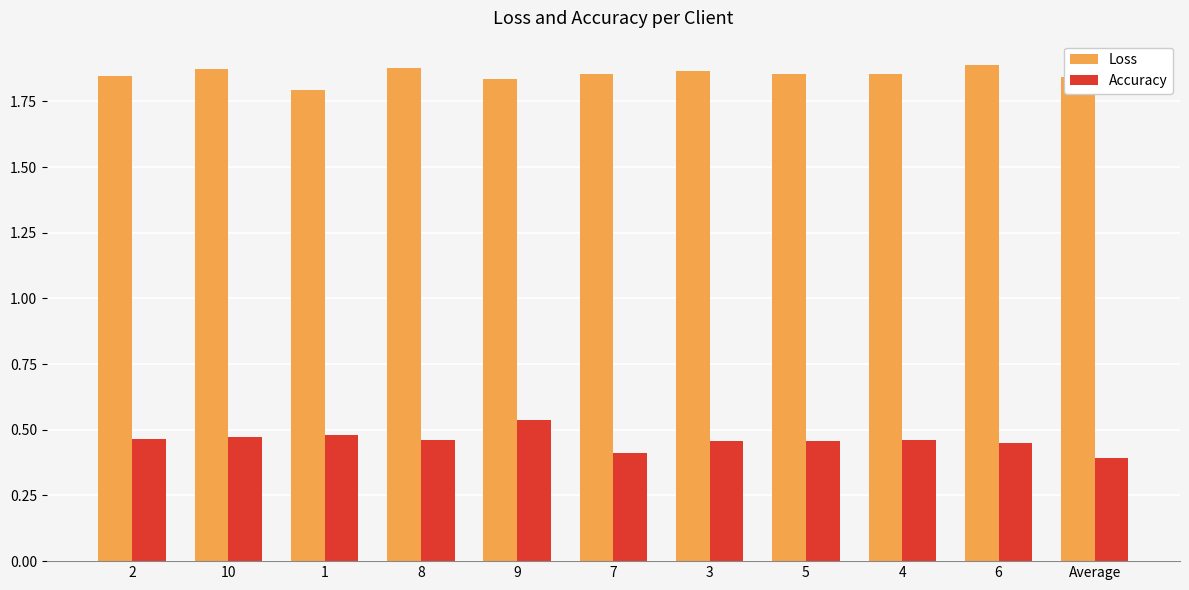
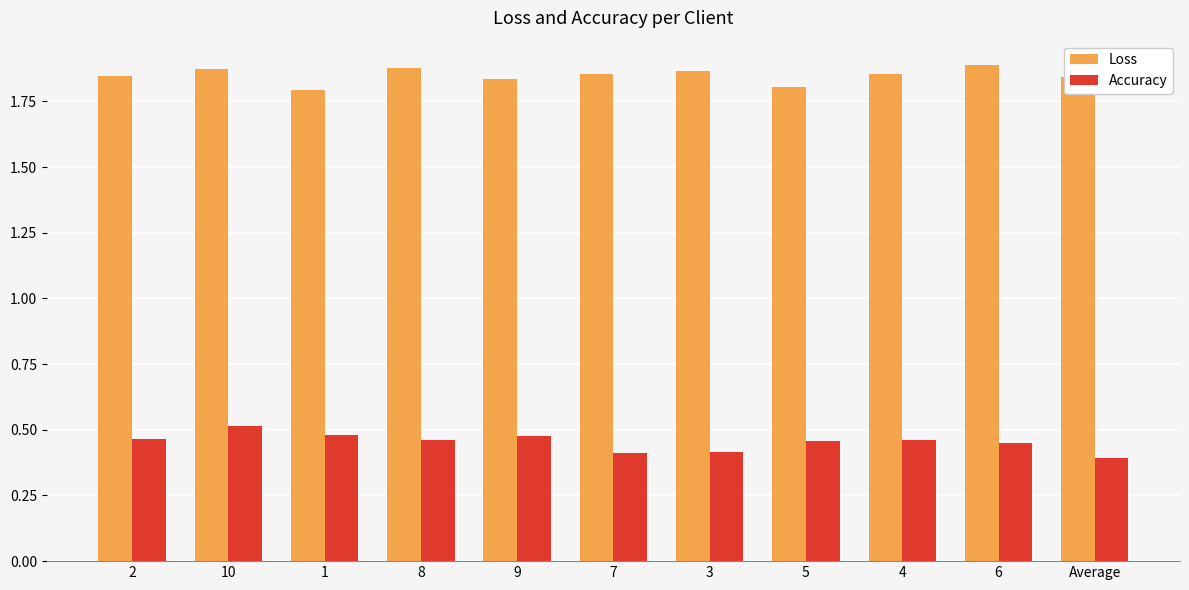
  {
    "Loss": {
      "2": 1.85,
      "10": 1.88,
      "1": 1.79,
      "8": 1.88,
      "9": 1.84,
      "7": 1.85,
      "3": 1.87,
-     "5": 1.85,
+     "5": 1.80,
      "4": 1.86,
      "6": 1.89
    },
    "Accuracy": {
      "2": 0.47,
-     "10": 0.47,
+     "10": 0.51,
      "1": 0.48,
      "8": 0.46,
-     "9": 0.54,
+     "9": 0.48,
      "7": 0.41,
-     "3": 0.46,
+     "3": 0.42,
      "5": 0.46,
      "4": 0.46,
      "6": 0.45,
      "Average": 0.39
    }
  }
